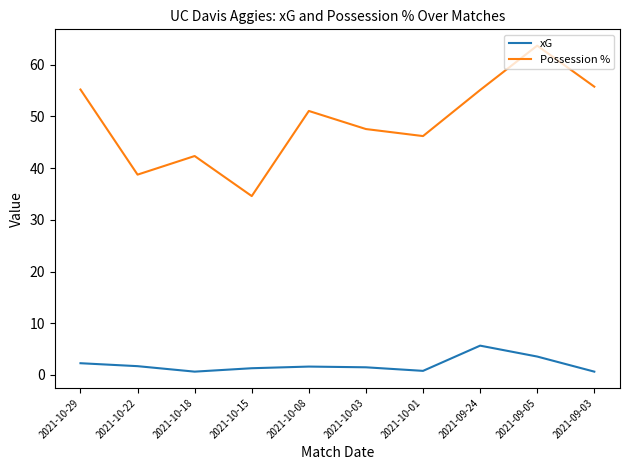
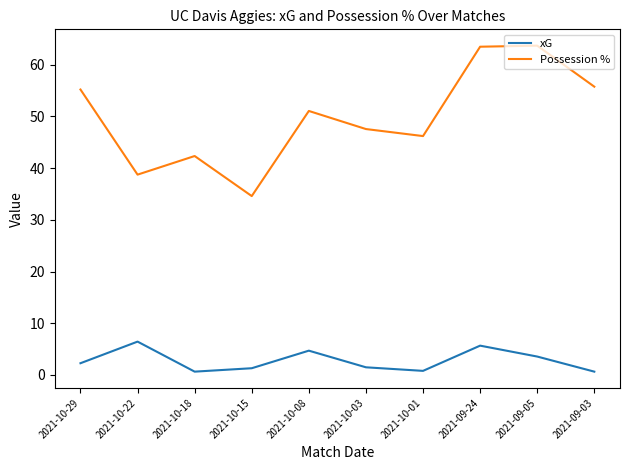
  {
    "xG": {
      "2021-10-29": 2,
-     "2021-10-22": 2,
+     "2021-10-22": 6,
      "2021-10-18": 1,
      "2021-10-15": 1,
-     "2021-10-08": 2,
+     "2021-10-08": 5,
      "2021-10-03": 1,
      "2021-10-01": 1,
      "2021-09-24": 6,
      "2021-09-05": 4,
      "2021-09-03": 1
    },
    "Possession %": {
      "2021-10-29": 55,
      "2021-10-22": 39,
      "2021-10-18": 42,
      "2021-10-15": 35,
      "2021-10-08": 51,
      "2021-10-03": 48,
      "2021-10-01": 46,
-     "2021-09-24": 55,
+     "2021-09-24": 64,
      "2021-09-03": 56
    }
  }
